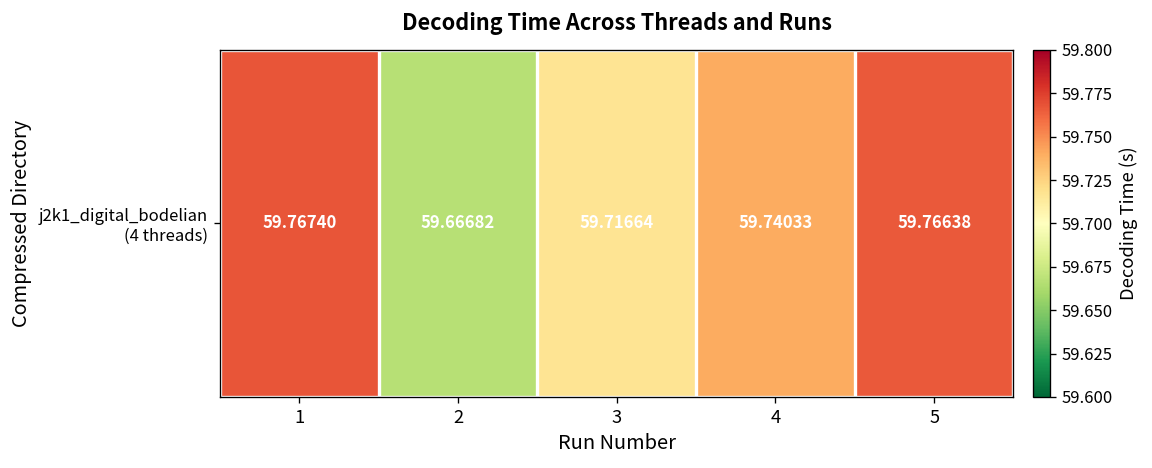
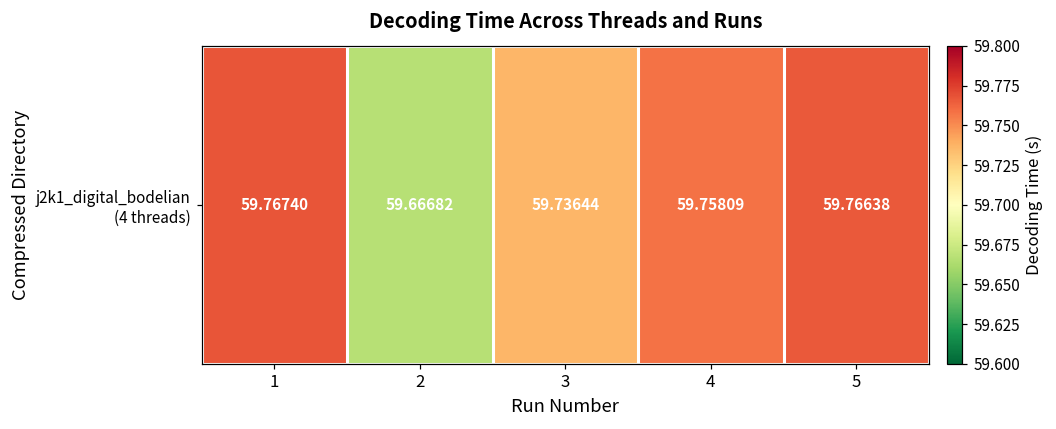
  {
    "j2k1_digital_bodelian (4 threads)": {
      "1": 59.76740,
      "2": 59.66682,
-     "3": 59.71664,
-     "4": 59.74033,
+     "3": 59.73644,
+     "4": 59.75809,
      "5": 59.76638
    }
  }
